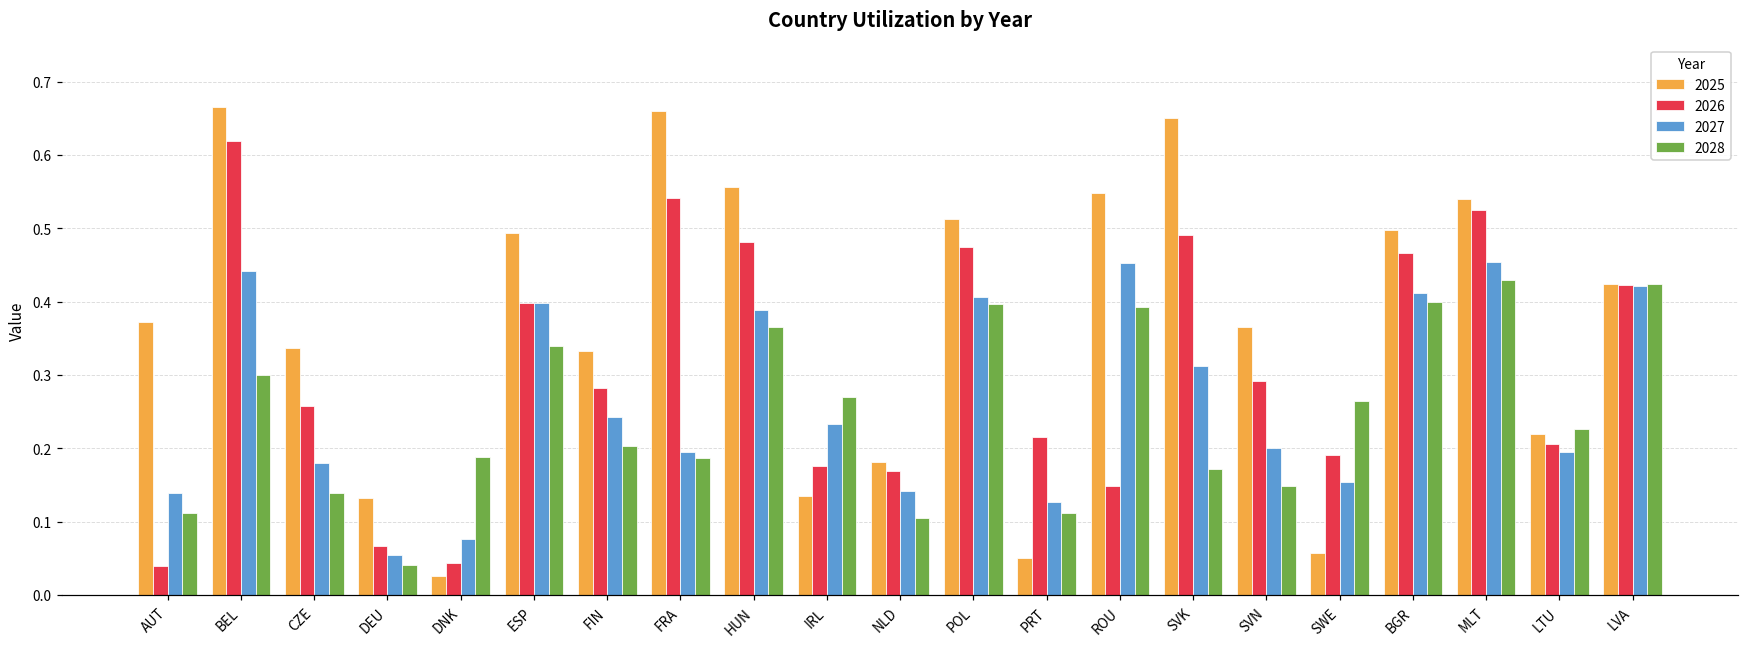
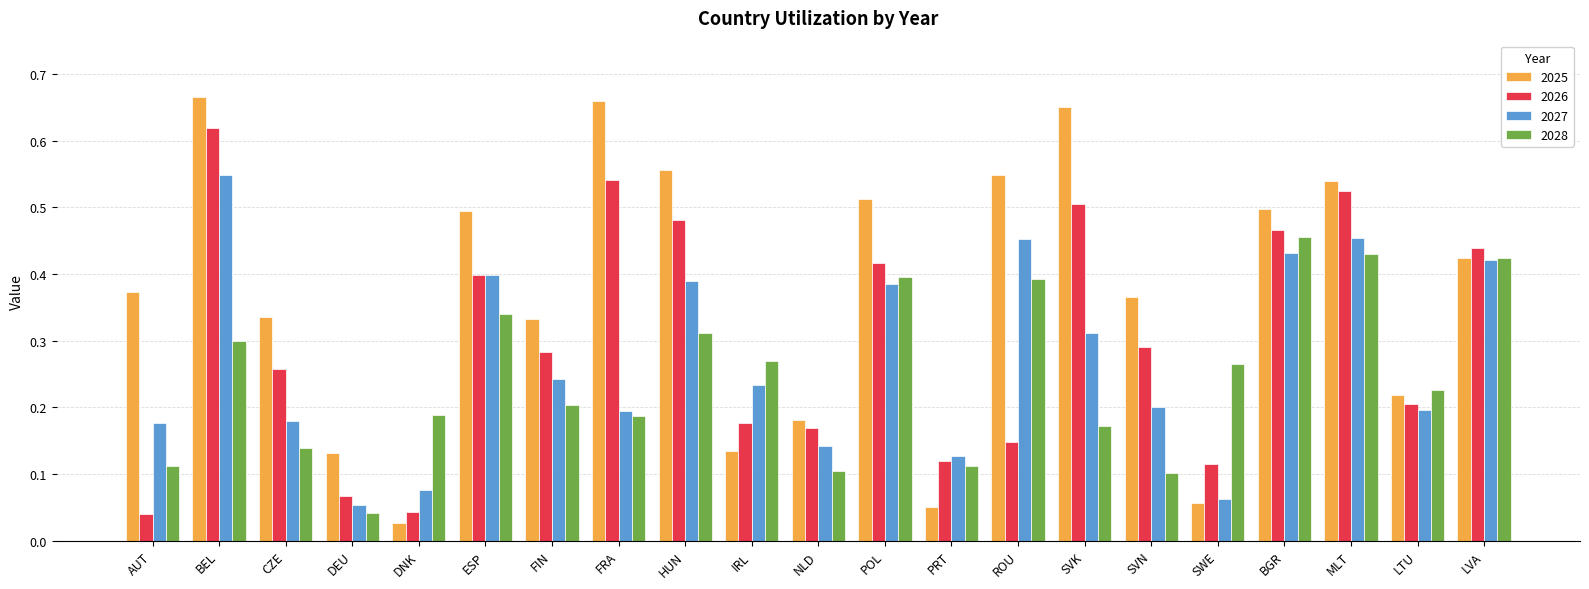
  {
    "2025": {
      "AUT": 0.37,
      "BEL": 0.67,
      "CZE": 0.34,
      "DEU": 0.13,
      "DNK": 0.03,
      "ESP": 0.49,
      "FIN": 0.33,
      "FRA": 0.66,
      "HUN": 0.56,
      "IRL": 0.13,
      "NLD": 0.18,
      "POL": 0.51,
      "PRT": 0.05,
      "ROU": 0.55,
      "SVK": 0.65,
      "SVN": 0.37,
      "SWE": 0.06,
      "BGR": 0.50,
      "MLT": 0.54,
      "LTU": 0.22,
      "LVA": 0.42
    },
    "2026": {
      "AUT": 0.04,
      "BEL": 0.62,
      "CZE": 0.26,
      "DEU": 0.07,
      "DNK": 0.04,
      "ESP": 0.40,
      "FIN": 0.28,
      "FRA": 0.54,
      "HUN": 0.48,
      "IRL": 0.18,
      "NLD": 0.17,
-     "POL": 0.47,
-     "PRT": 0.22,
+     "POL": 0.42,
+     "PRT": 0.12,
      "ROU": 0.15,
-     "SVK": 0.49,
+     "SVK": 0.51,
      "SVN": 0.29,
-     "SWE": 0.19,
+     "SWE": 0.11,
      "BGR": 0.47,
      "MLT": 0.52,
      "LTU": 0.21,
-     "LVA": 0.42
+     "LVA": 0.44
    },
    "2027": {
-     "AUT": 0.14,
-     "BEL": 0.44,
+     "AUT": 0.18,
+     "BEL": 0.55,
      "CZE": 0.18,
      "DEU": 0.05,
      "DNK": 0.08,
      "ESP": 0.40,
      "FIN": 0.24,
      "FRA": 0.20,
      "HUN": 0.39,
      "IRL": 0.23,
      "NLD": 0.14,
-     "POL": 0.41,
+     "POL": 0.39,
      "PRT": 0.13,
      "ROU": 0.45,
      "SVK": 0.31,
      "SVN": 0.20,
-     "SWE": 0.15,
-     "BGR": 0.41,
+     "SWE": 0.06,
+     "BGR": 0.43,
      "MLT": 0.45,
      "LTU": 0.20,
      "LVA": 0.42
    },
    "2028": {
      "AUT": 0.11,
      "BEL": 0.30,
      "CZE": 0.14,
      "DEU": 0.04,
      "DNK": 0.19,
      "ESP": 0.34,
      "FIN": 0.20,
      "FRA": 0.19,
-     "HUN": 0.37,
+     "HUN": 0.31,
      "IRL": 0.27,
      "NLD": 0.10,
      "POL": 0.40,
      "PRT": 0.11,
      "ROU": 0.39,
      "SVK": 0.17,
-     "SVN": 0.15,
+     "SVN": 0.10,
      "SWE": 0.26,
-     "BGR": 0.40,
+     "BGR": 0.46,
      "MLT": 0.43,
      "LTU": 0.23,
      "LVA": 0.42
    }
  }
